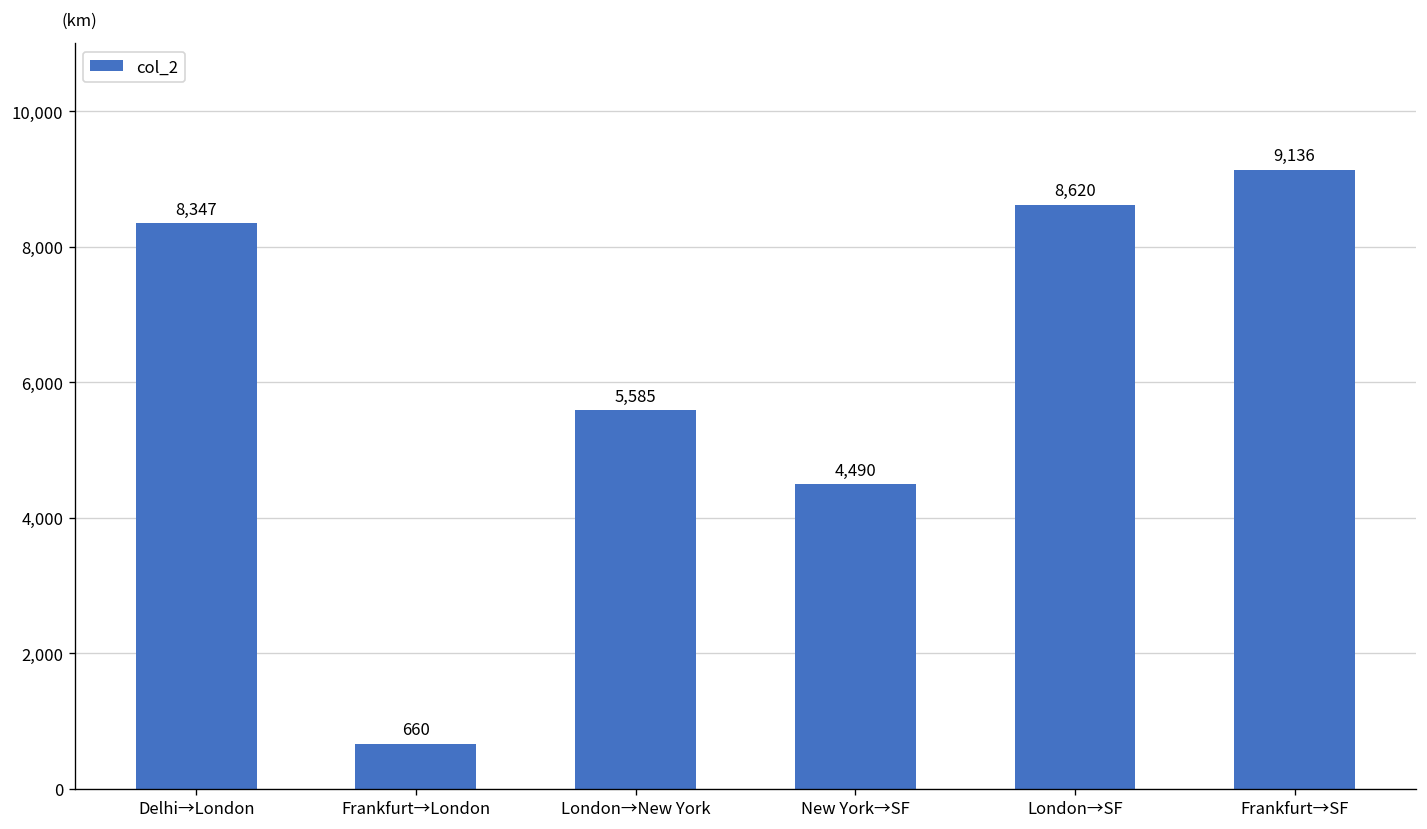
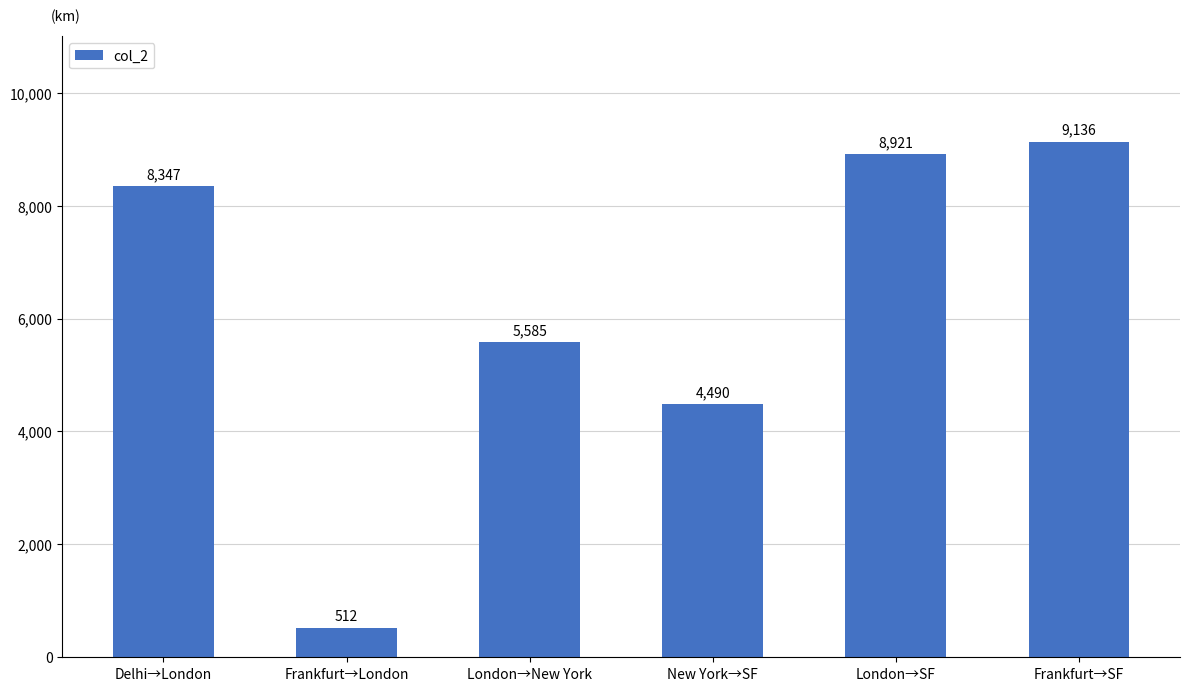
  {
    "Delhi→London": "8,347",
-   "Frankfurt→London": "660",
+   "Frankfurt→London": "512",
    "London→New York": "5,585",
    "New York→SF": "4,490",
-   "London→SF": "8,620",
+   "London→SF": "8,921",
    "Frankfurt→SF": "9,136"
  }
